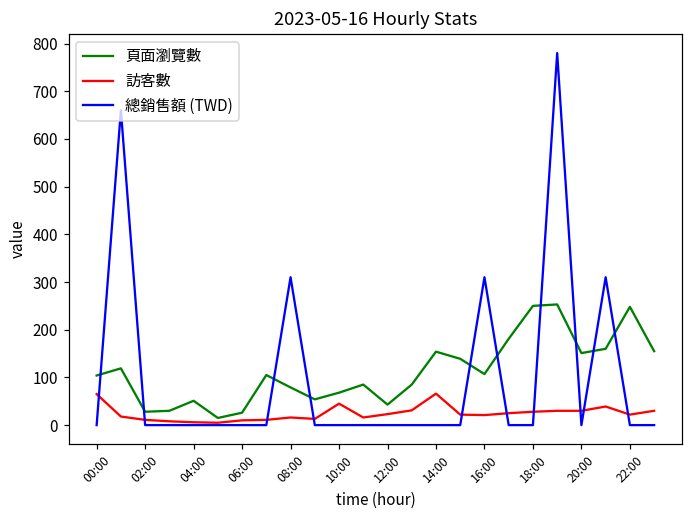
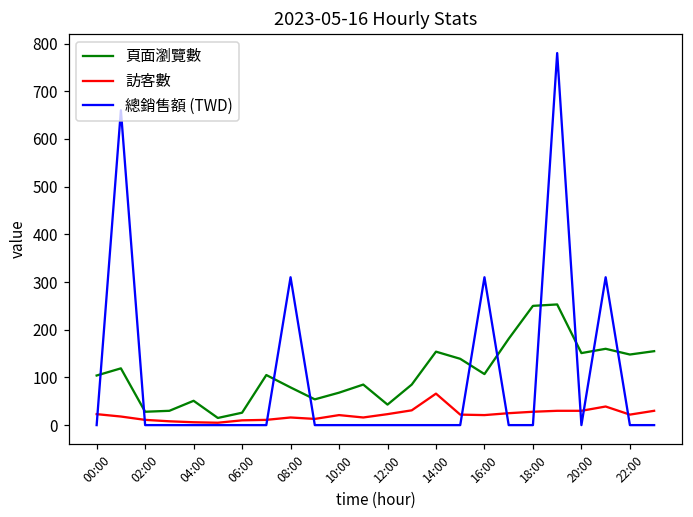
  {
    "頁面瀏覽數": {
      "00:00": 100,
      "02:00": 30,
      "04:00": 50,
      "06:00": 30,
      "08:00": 80,
      "10:00": 70,
      "12:00": 40,
      "14:00": 150,
      "16:00": 110,
      "18:00": 250,
      "20:00": 150,
-     "22:00": 250
+     "22:00": 150
    },
    "訪客數": {
-     "00:00": 70,
+     "00:00": 20,
      "02:00": 10,
      "04:00": 10,
      "06:00": 10,
      "08:00": 20,
-     "10:00": 50,
+     "10:00": 20,
      "12:00": 20,
      "14:00": 70,
      "16:00": 20,
      "18:00": 30,
      "20:00": 30,
      "22:00": 20
    },
    "總銷售額 (TWD)": {
      "00:00": 0,
      "02:00": 0,
      "04:00": 0,
      "06:00": 0,
      "08:00": 310,
      "10:00": 0,
      "12:00": 0,
      "14:00": 0,
      "16:00": 310,
      "18:00": 0,
      "20:00": 0,
      "22:00": 0
    }
  }
